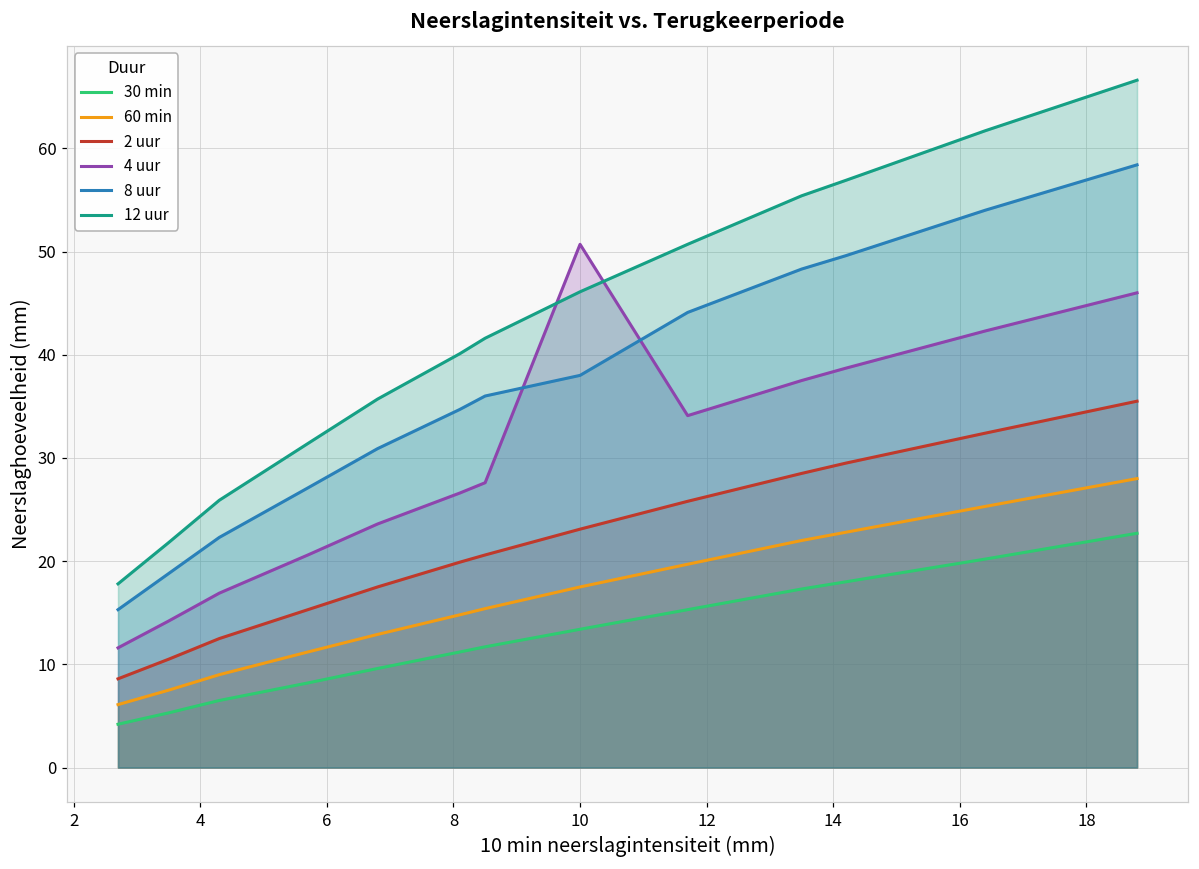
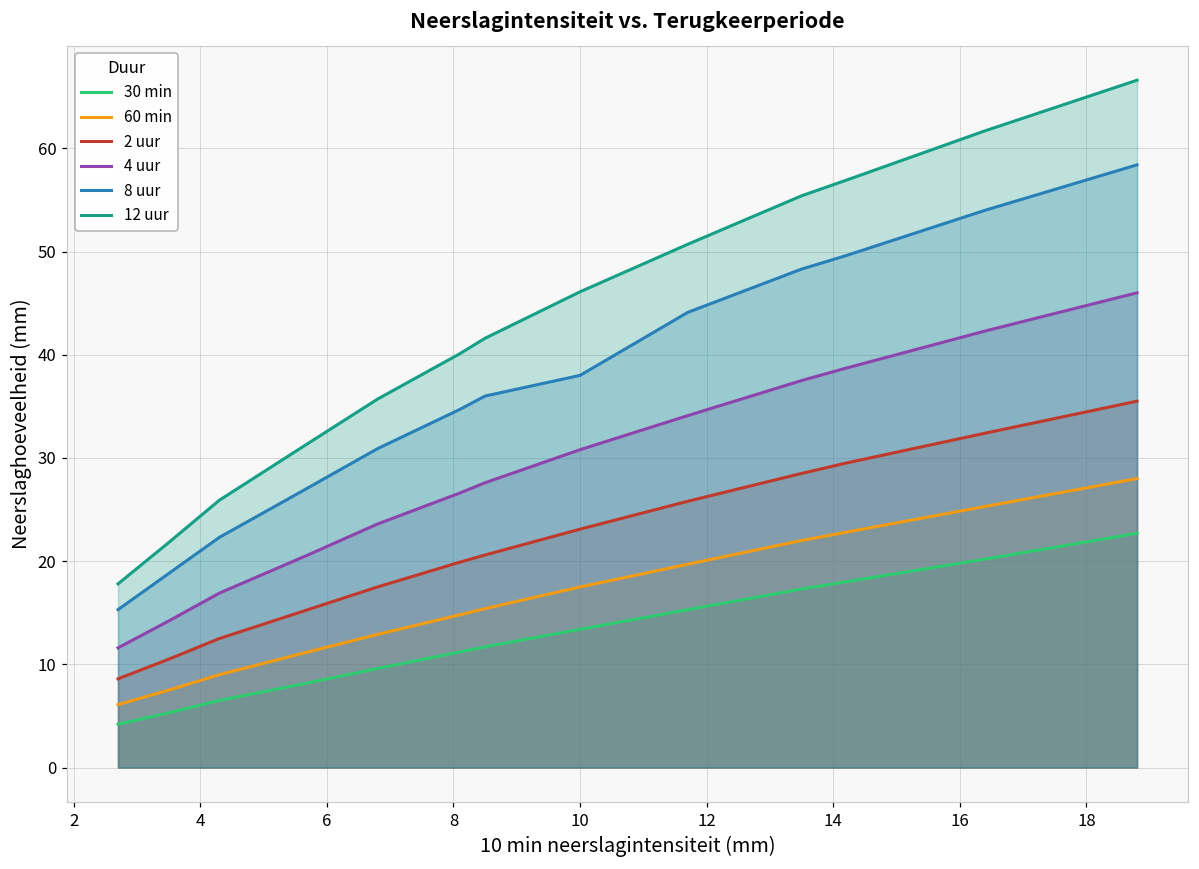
  {
    "60 min": {
      "10": 18
    },
    "2 uur": {
      "10": 23
    },
    "4 uur": {
-     "10": 51
+     "10": 31
    },
    "8 uur": {
      "10": 38
    }
  }
